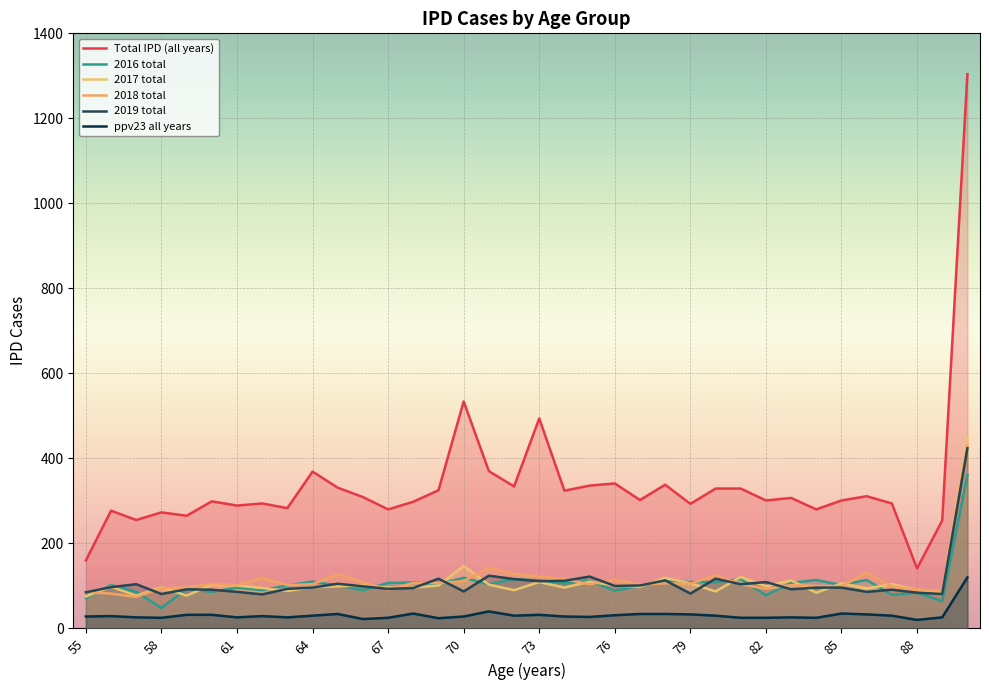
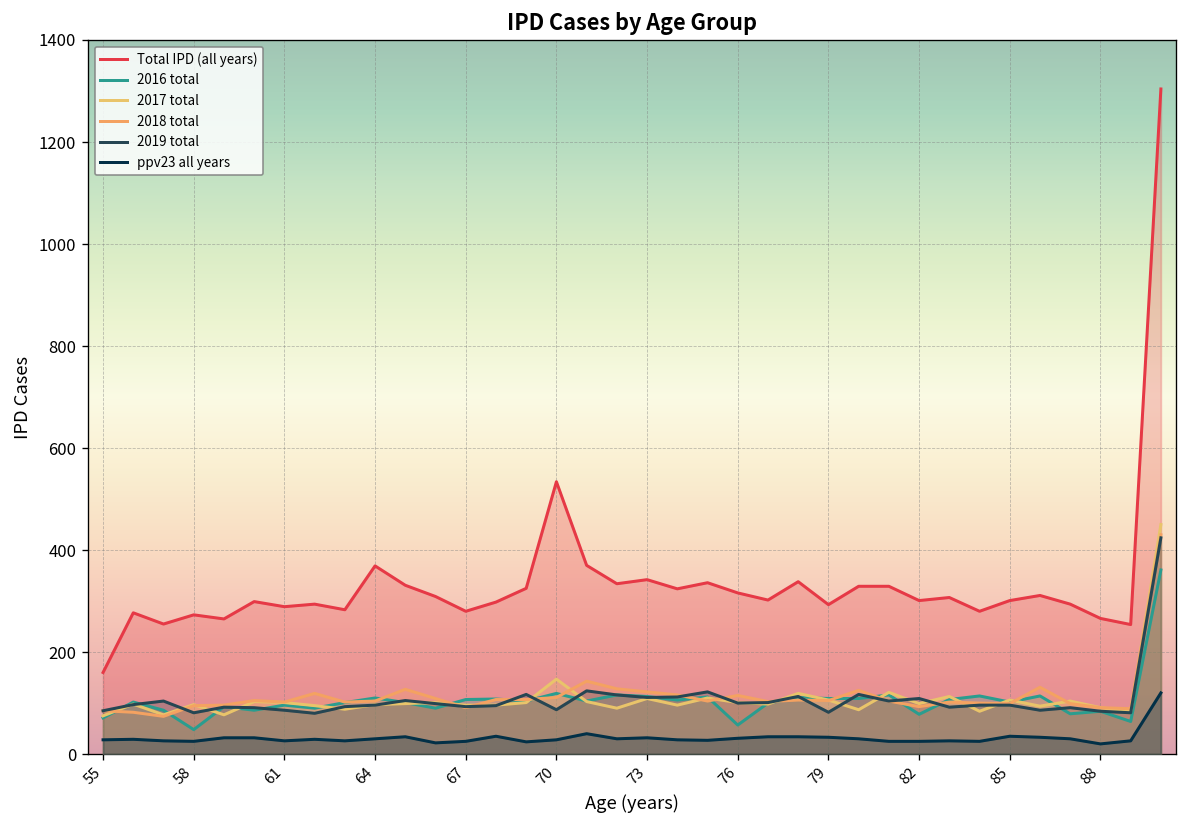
  {
    "Total IPD (all years)": {
      "55": 160,
      "58": 270,
      "61": 290,
      "64": 370,
      "67": 280,
      "70": 530,
-     "73": 490,
-     "76": 340,
+     "73": 340,
+     "76": 320,
      "79": 290,
      "82": 300,
      "85": 300,
-     "88": 140
+     "88": 270
    },
    "2016 total": {
      "58": 50,
      "67": 110,
      "70": 120,
-     "76": 90,
+     "76": 60,
      "82": 80
    }
  }
